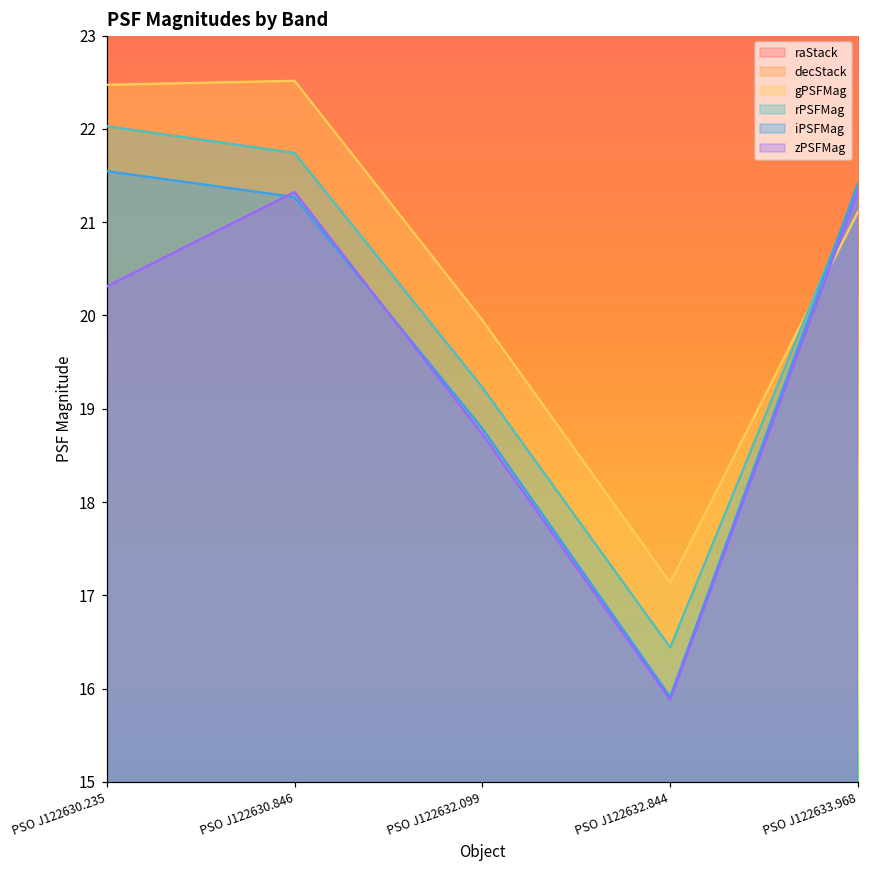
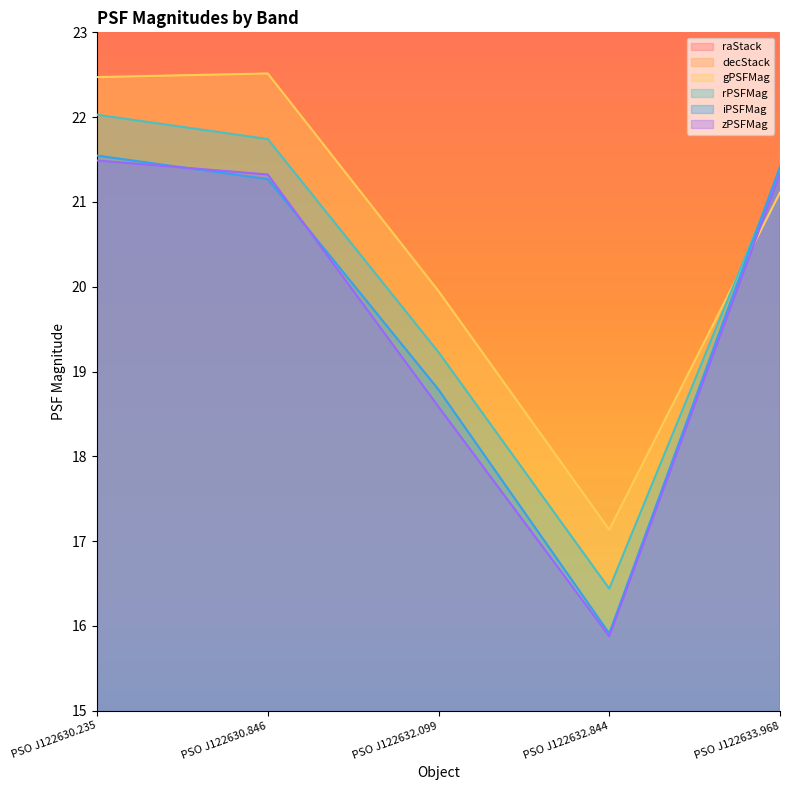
  {
    "zPSFMag": {
-     "PSO J122630.235": 20.3,
+     "PSO J122630.235": 21.5,
      "PSO J122630.846": 21.3,
-     "PSO J122632.099": 18.7,
+     "PSO J122632.099": 18.6,
      "PSO J122632.844": 15.9
    }
  }
